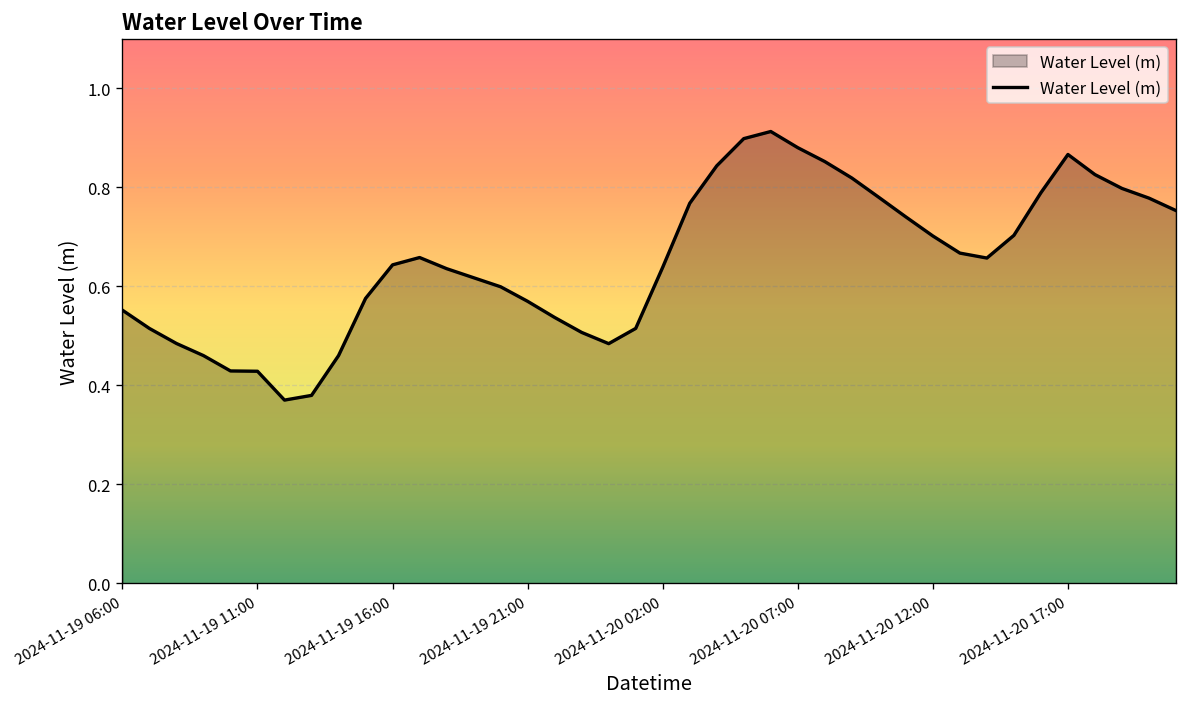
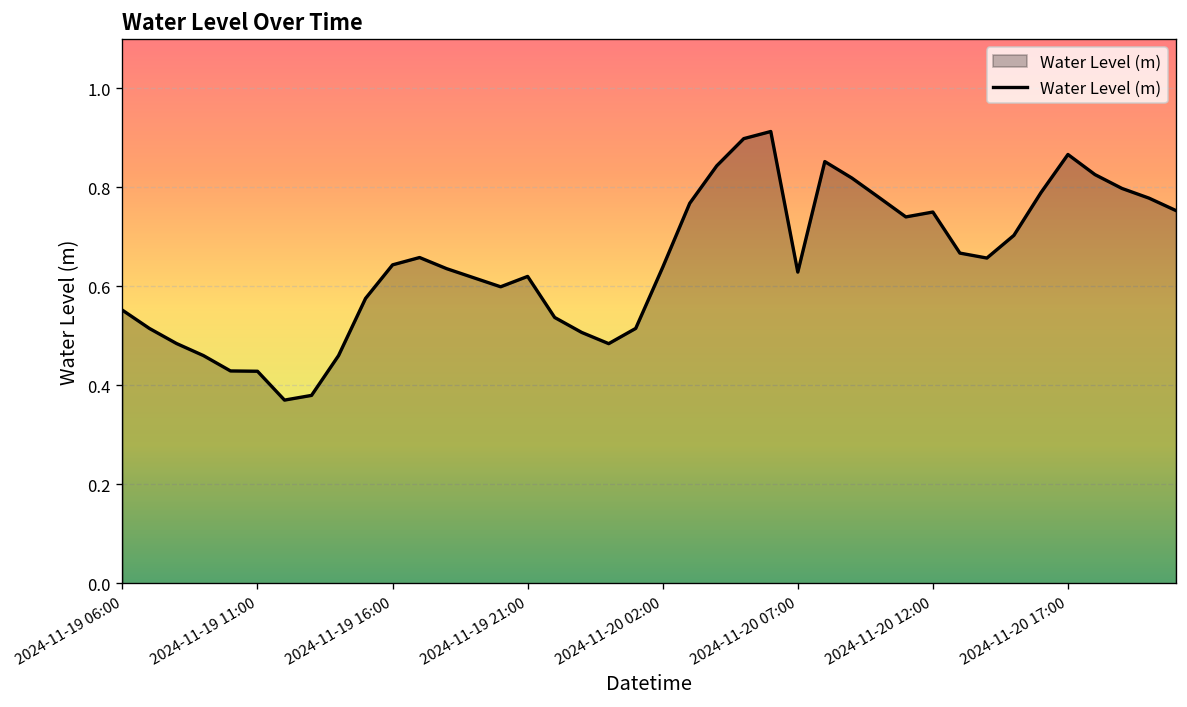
  {
    "2024-11-19 06:00": 0.55,
    "2024-11-19 11:00": 0.43,
    "2024-11-19 16:00": 0.64,
-   "2024-11-19 21:00": 0.57,
+   "2024-11-19 21:00": 0.62,
    "2024-11-20 02:00": 0.64,
-   "2024-11-20 07:00": 0.88,
-   "2024-11-20 12:00": 0.70,
+   "2024-11-20 07:00": 0.63,
+   "2024-11-20 12:00": 0.75,
    "2024-11-20 17:00": 0.87
  }
